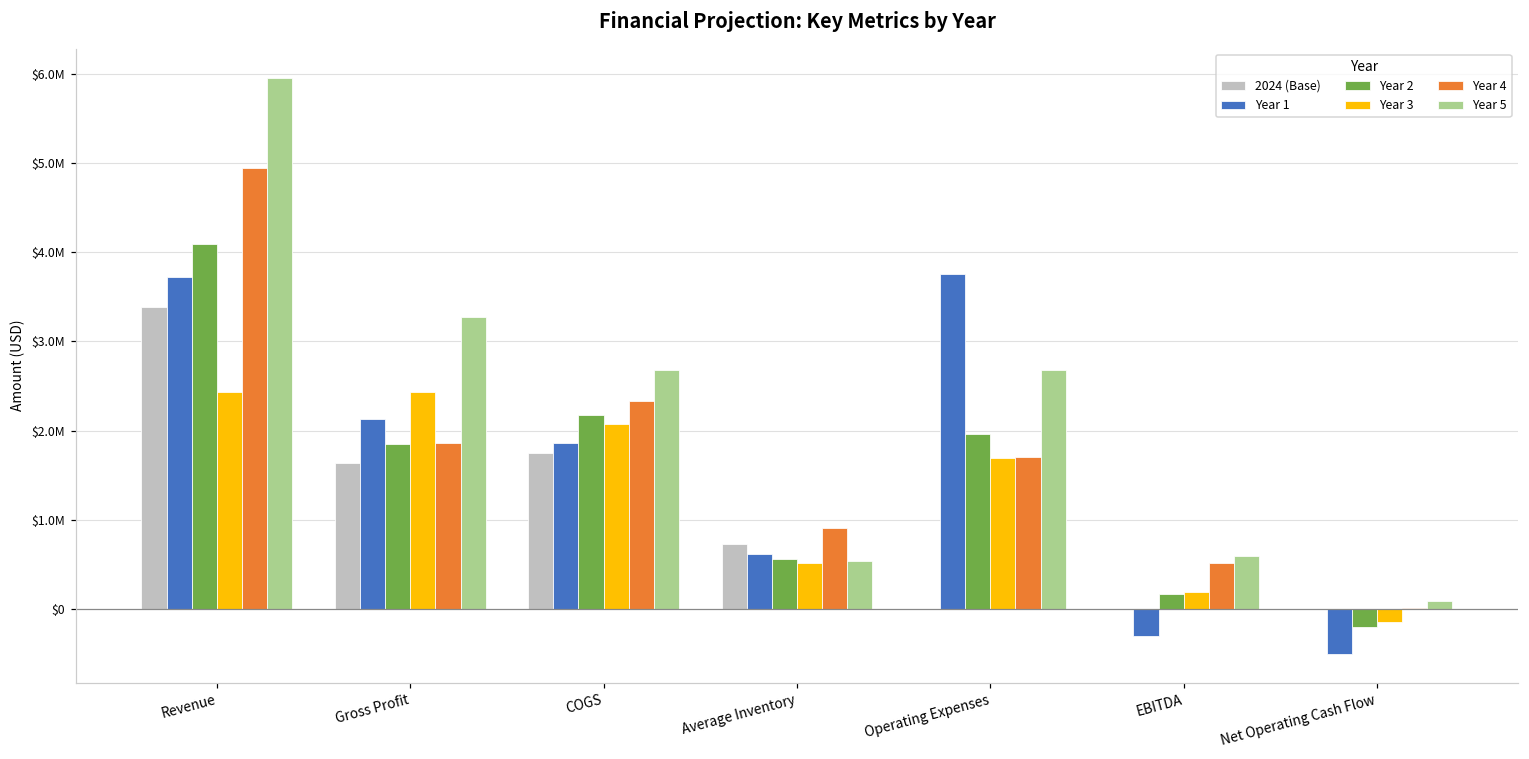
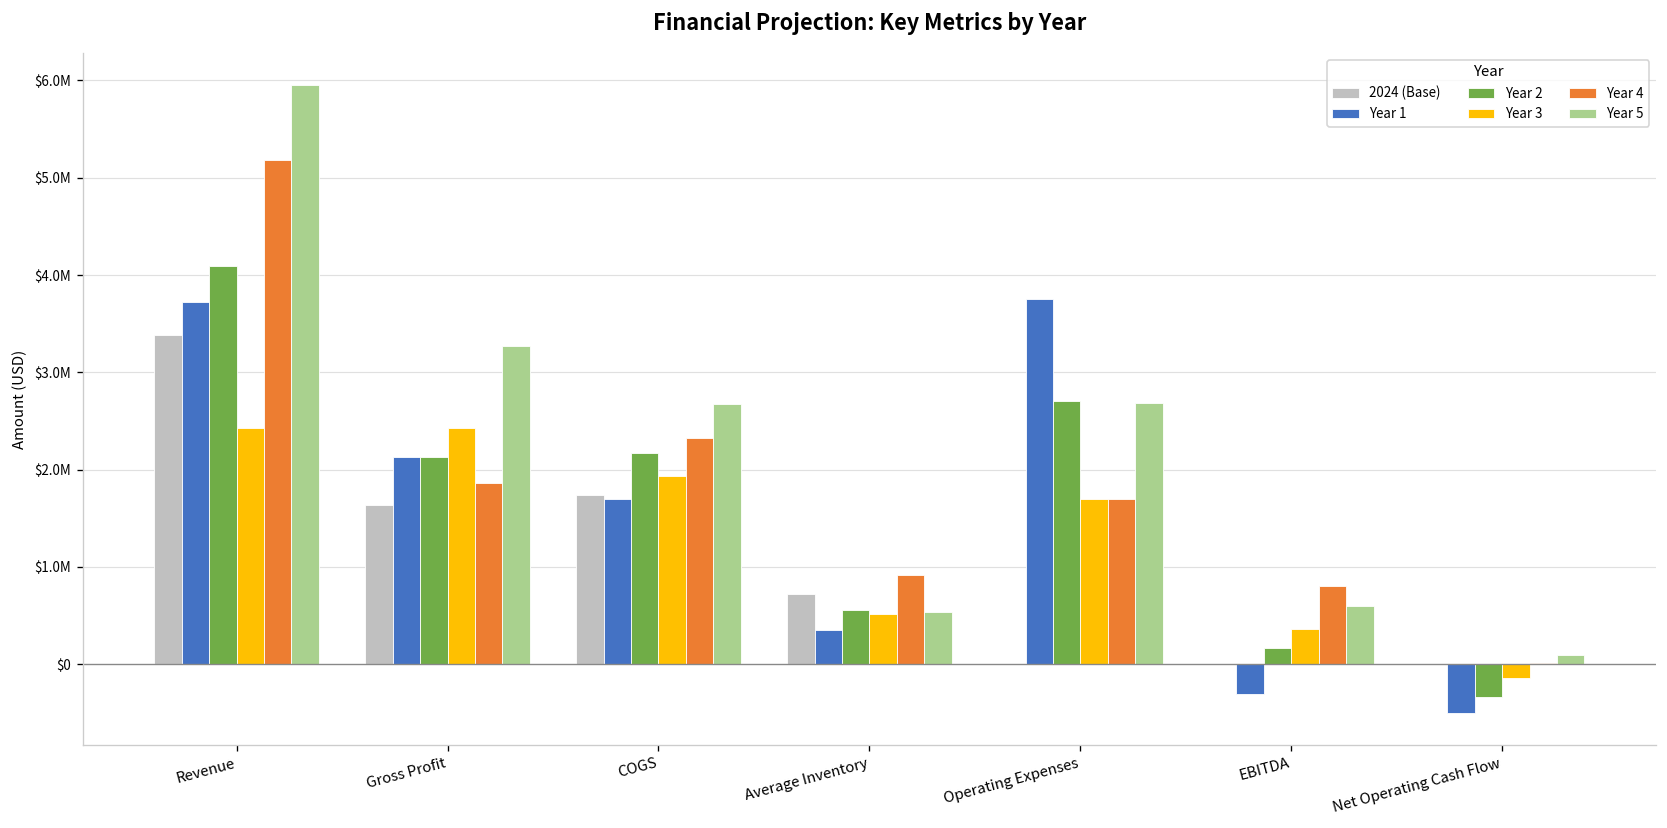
  {
    "Year 1": {
      "Revenue": "$3700000",
      "Gross Profit": "$2100000",
-     "COGS": "$1900000",
-     "Average Inventory": "$600000",
+     "COGS": "$1700000",
+     "Average Inventory": "$300000",
      "Operating Expenses": "$3800000",
      "EBITDA": "$-300000",
      "Net Operating Cash Flow": "$-500000"
    },
    "Year 2": {
      "Revenue": "$4100000",
-     "Gross Profit": "$1800000",
+     "Gross Profit": "$2100000",
      "COGS": "$2200000",
      "Average Inventory": "$600000",
-     "Operating Expenses": "$2000000",
+     "Operating Expenses": "$2700000",
      "EBITDA": "$200000",
-     "Net Operating Cash Flow": "$-200000"
+     "Net Operating Cash Flow": "$-300000"
    },
    "Year 3": {
      "Revenue": "$2400000",
      "Gross Profit": "$2400000",
-     "COGS": "$2100000",
+     "COGS": "$1900000",
      "Average Inventory": "$500000",
      "Operating Expenses": "$1700000",
-     "EBITDA": "$200000",
+     "EBITDA": "$400000",
      "Net Operating Cash Flow": "$-100000"
    },
    "Year 4": {
-     "Revenue": "$4900000",
+     "Revenue": "$5200000",
      "Gross Profit": "$1900000",
      "COGS": "$2300000",
      "Average Inventory": "$900000",
      "Operating Expenses": "$1700000",
-     "EBITDA": "$500000"
+     "EBITDA": "$800000"
    }
  }
